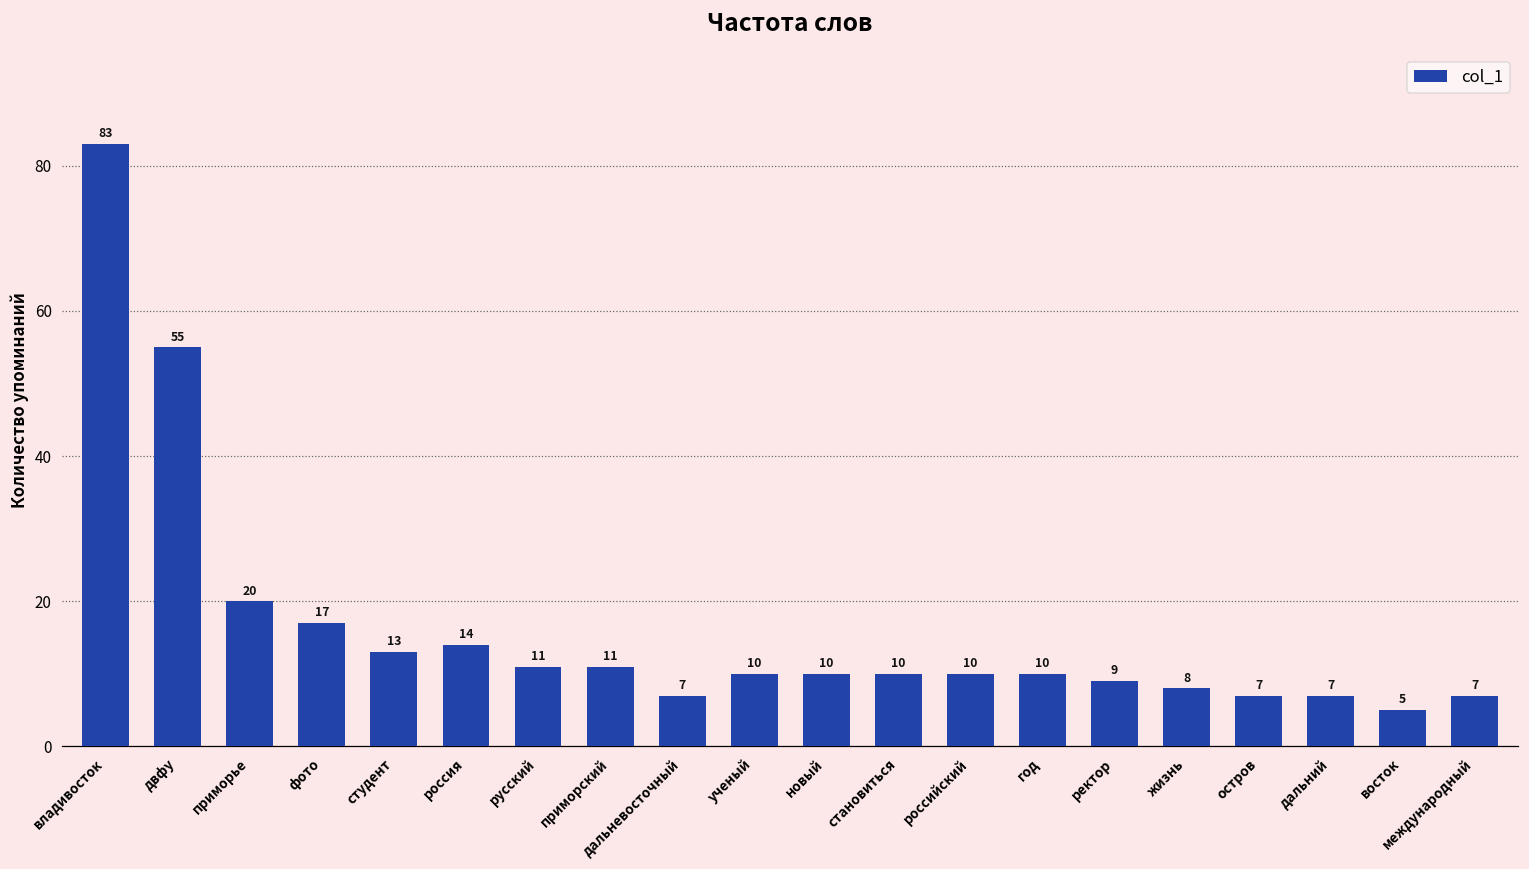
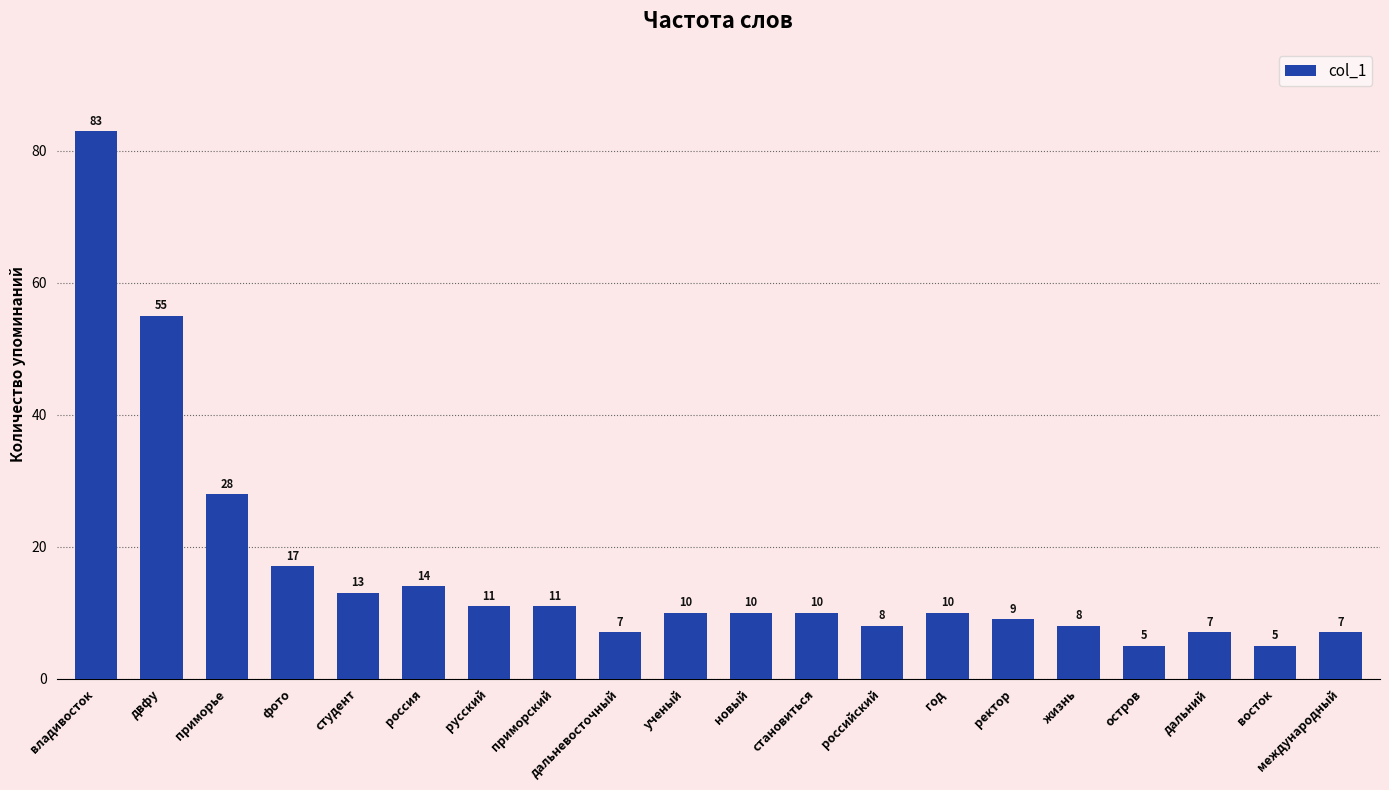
  {
    "владивосток": 83,
    "двфу": 55,
-   "приморье": 20,
+   "приморье": 28,
    "фото": 17,
    "студент": 13,
    "россия": 14,
    "русский": 11,
    "приморский": 11,
    "дальневосточный": 7,
    "ученый": 10,
    "новый": 10,
    "становиться": 10,
-   "российский": 10,
+   "российский": 8,
    "год": 10,
    "ректор": 9,
    "жизнь": 8,
-   "остров": 7,
+   "остров": 5,
    "дальний": 7,
    "восток": 5,
    "международный": 7
  }
